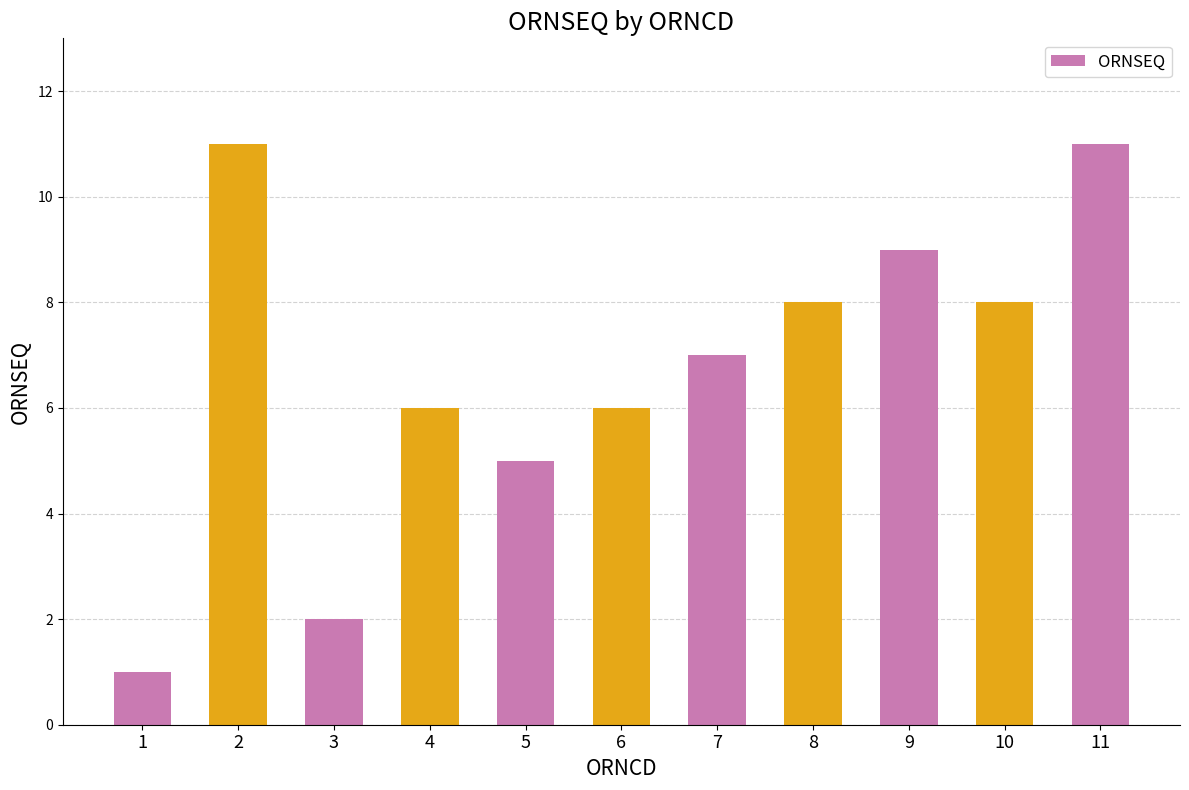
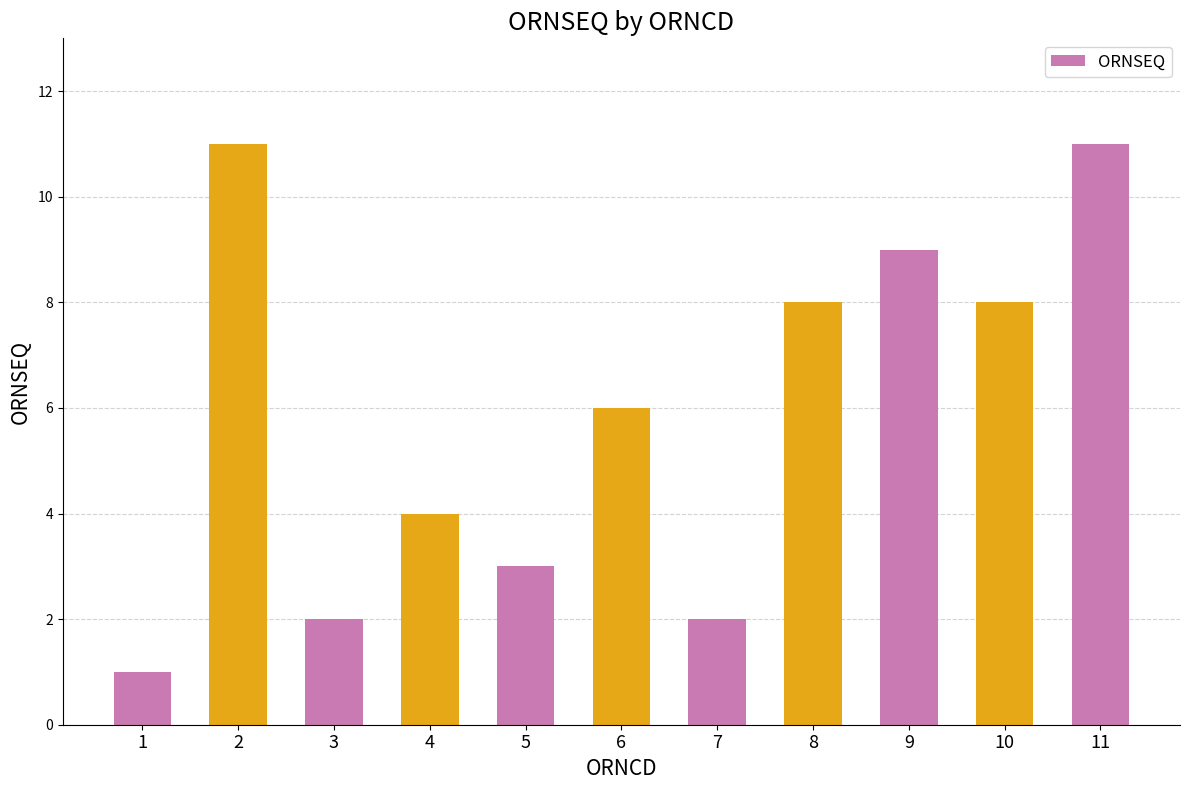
  {
    "1": 1,
    "2": 11,
    "3": 2,
-   "4": 6,
-   "5": 5,
+   "4": 4,
+   "5": 3,
    "6": 6,
-   "7": 7,
+   "7": 2,
    "8": 8,
    "9": 9,
    "10": 8,
    "11": 11
  }
